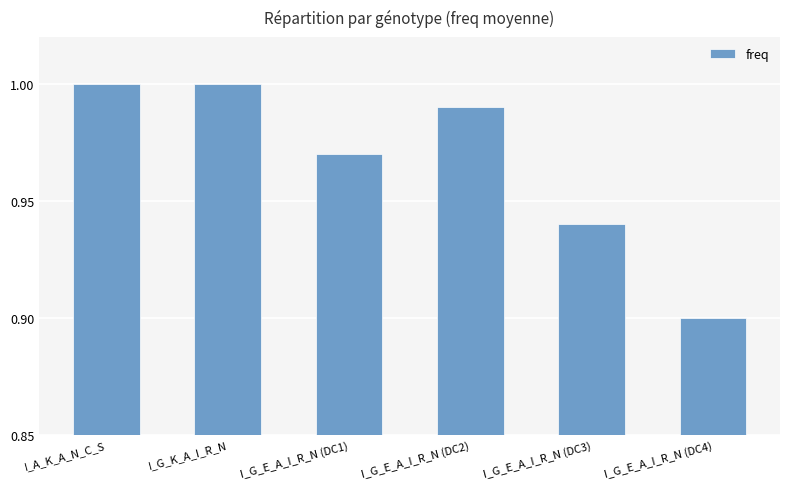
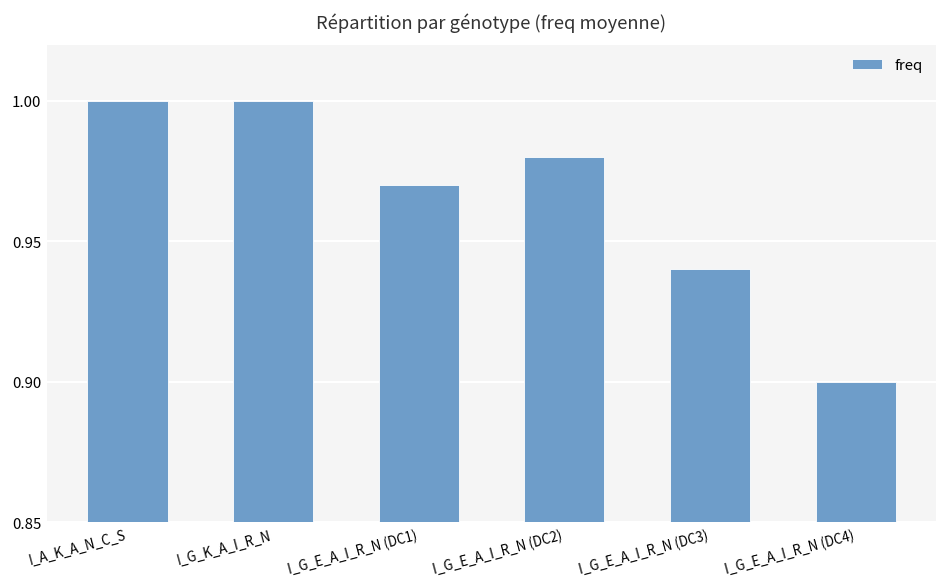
  {
    "I_A_K_A_N_C_S": 1.00,
    "I_G_K_A_I_R_N": 1.00,
    "I_G_E_A_I_R_N (DC1)": 0.97,
-   "I_G_E_A_I_R_N (DC2)": 0.99,
+   "I_G_E_A_I_R_N (DC2)": 0.98,
    "I_G_E_A_I_R_N (DC3)": 0.94,
    "I_G_E_A_I_R_N (DC4)": 0.90
  }
